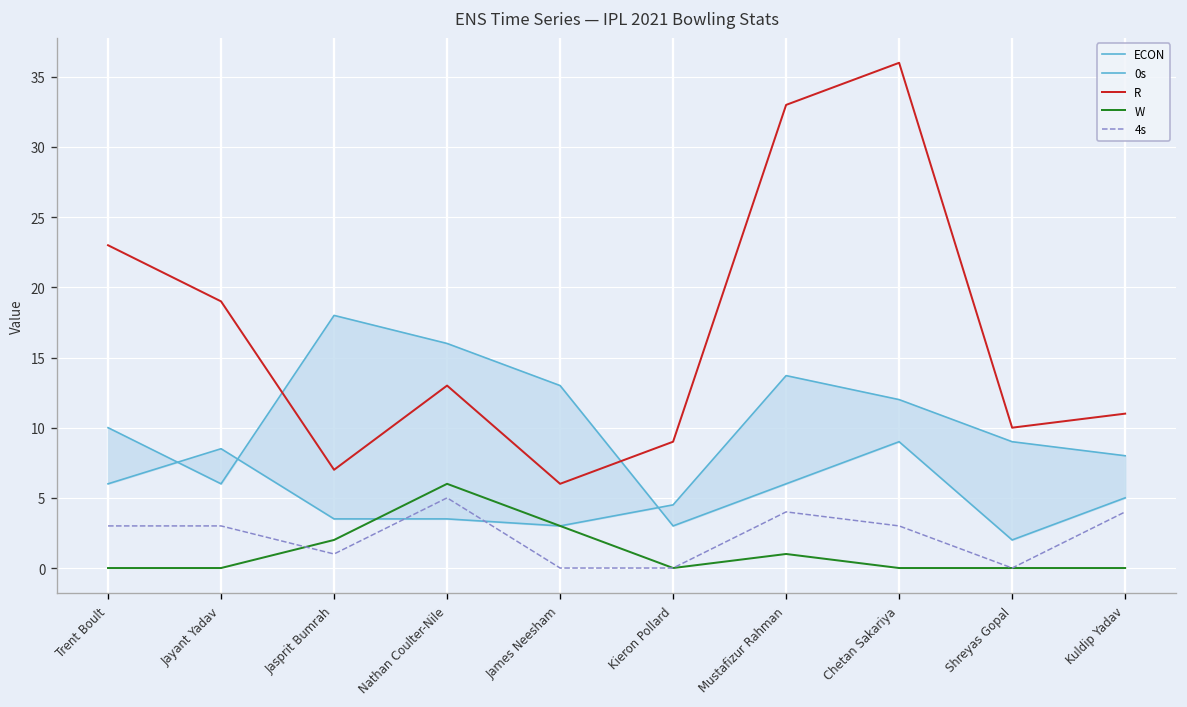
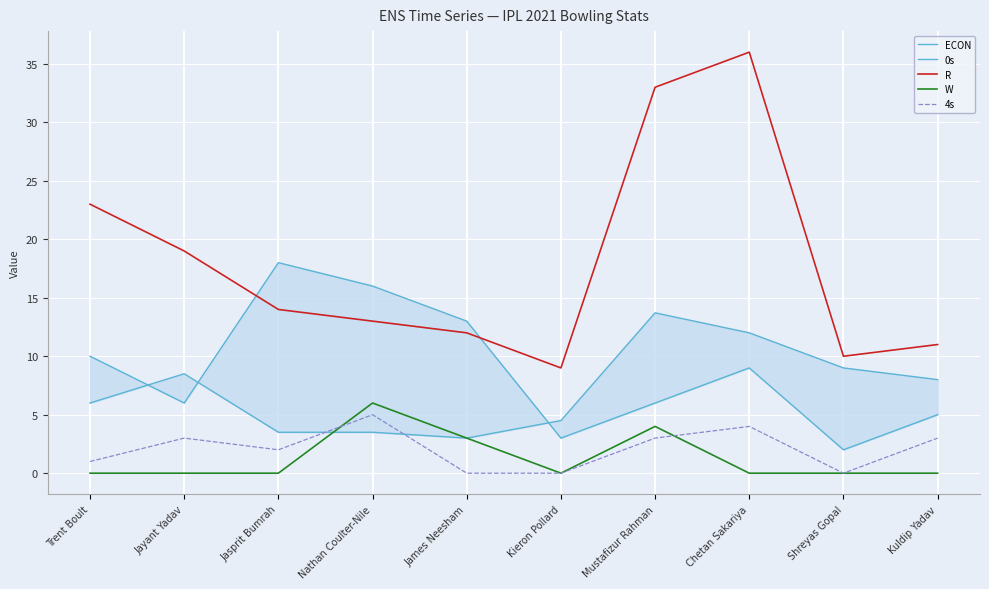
  {
    "R": {
      "Trent Boult": 23,
      "Jayant Yadav": 19,
-     "Jasprit Bumrah": 7,
+     "Jasprit Bumrah": 14,
      "Nathan Coulter-Nile": 13,
-     "James Neesham": 6,
+     "James Neesham": 12,
      "Kieron Pollard": 9,
      "Mustafizur Rahman": 33,
      "Chetan Sakariya": 36,
      "Shreyas Gopal": 10,
      "Kuldip Yadav": 11
    },
    "W": {
      "Trent Boult": 0,
      "Jayant Yadav": 0,
-     "Jasprit Bumrah": 2,
+     "Jasprit Bumrah": 0,
      "Nathan Coulter-Nile": 6,
-     "Mustafizur Rahman": 1,
+     "Mustafizur Rahman": 4,
      "Chetan Sakariya": 0,
      "Kuldip Yadav": 0
    },
    "4s": {
-     "Trent Boult": 3,
+     "Trent Boult": 1,
      "Jayant Yadav": 3,
-     "Jasprit Bumrah": 1,
+     "Jasprit Bumrah": 2,
      "Nathan Coulter-Nile": 5,
      "James Neesham": 0,
-     "Mustafizur Rahman": 4,
-     "Chetan Sakariya": 3,
-     "Kuldip Yadav": 4
+     "Mustafizur Rahman": 3,
+     "Chetan Sakariya": 4,
+     "Kuldip Yadav": 3
    }
  }
